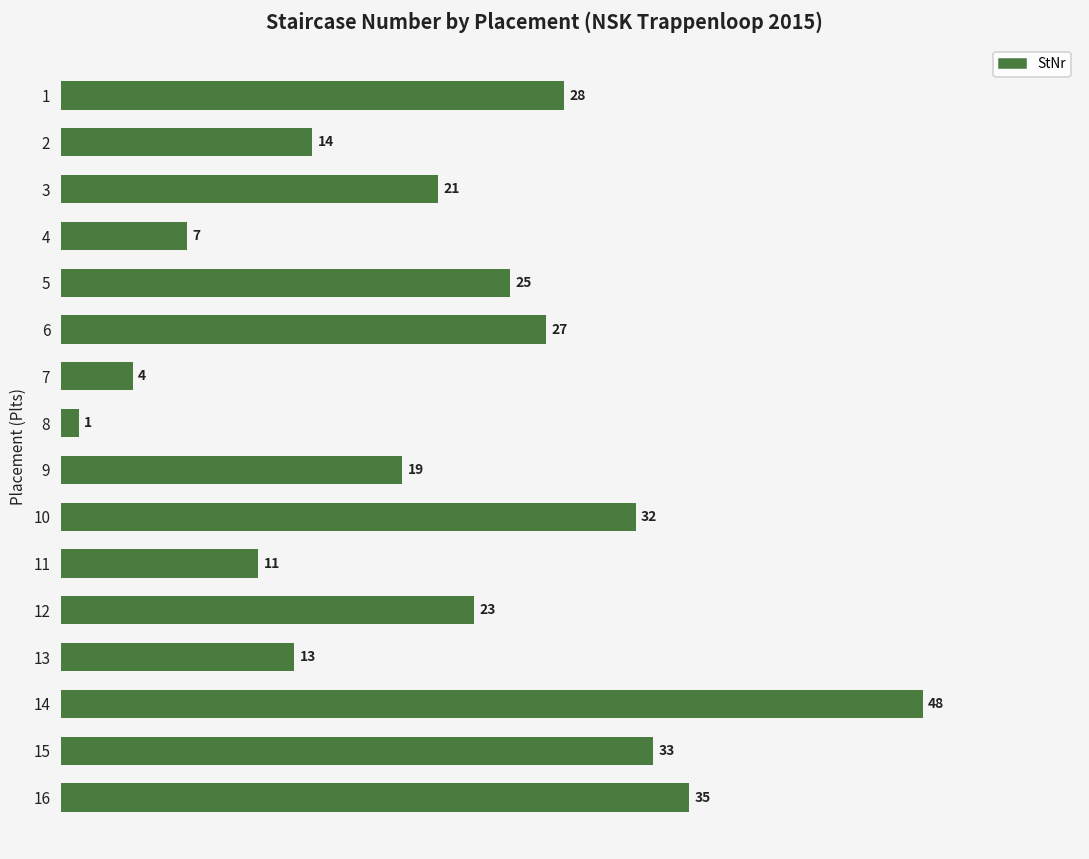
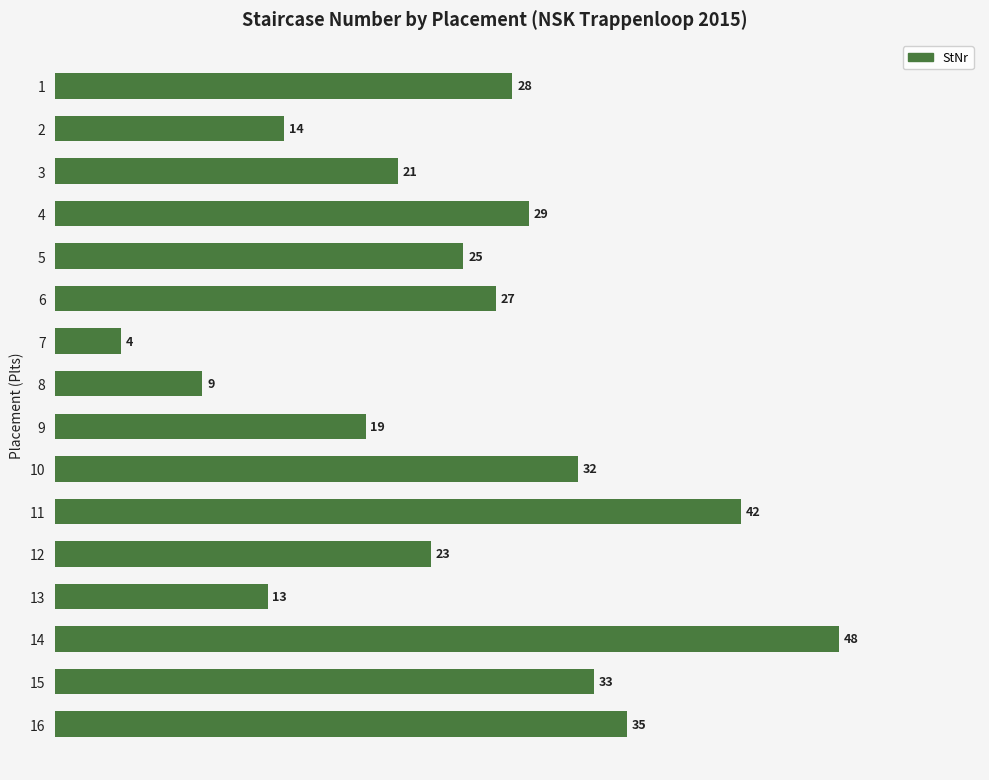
  {
    "1": 28,
    "2": 14,
    "3": 21,
-   "4": 7,
+   "4": 29,
    "5": 25,
    "6": 27,
    "7": 4,
-   "8": 1,
+   "8": 9,
    "9": 19,
    "10": 32,
-   "11": 11,
+   "11": 42,
    "12": 23,
    "13": 13,
    "14": 48,
    "15": 33,
    "16": 35
  }
